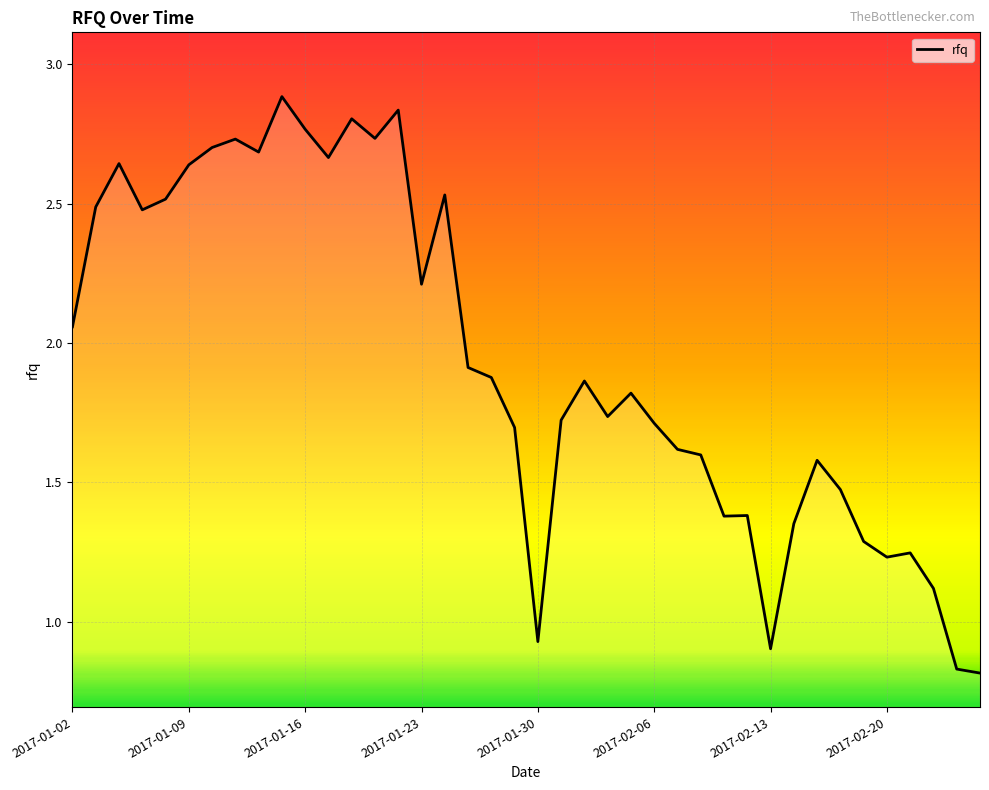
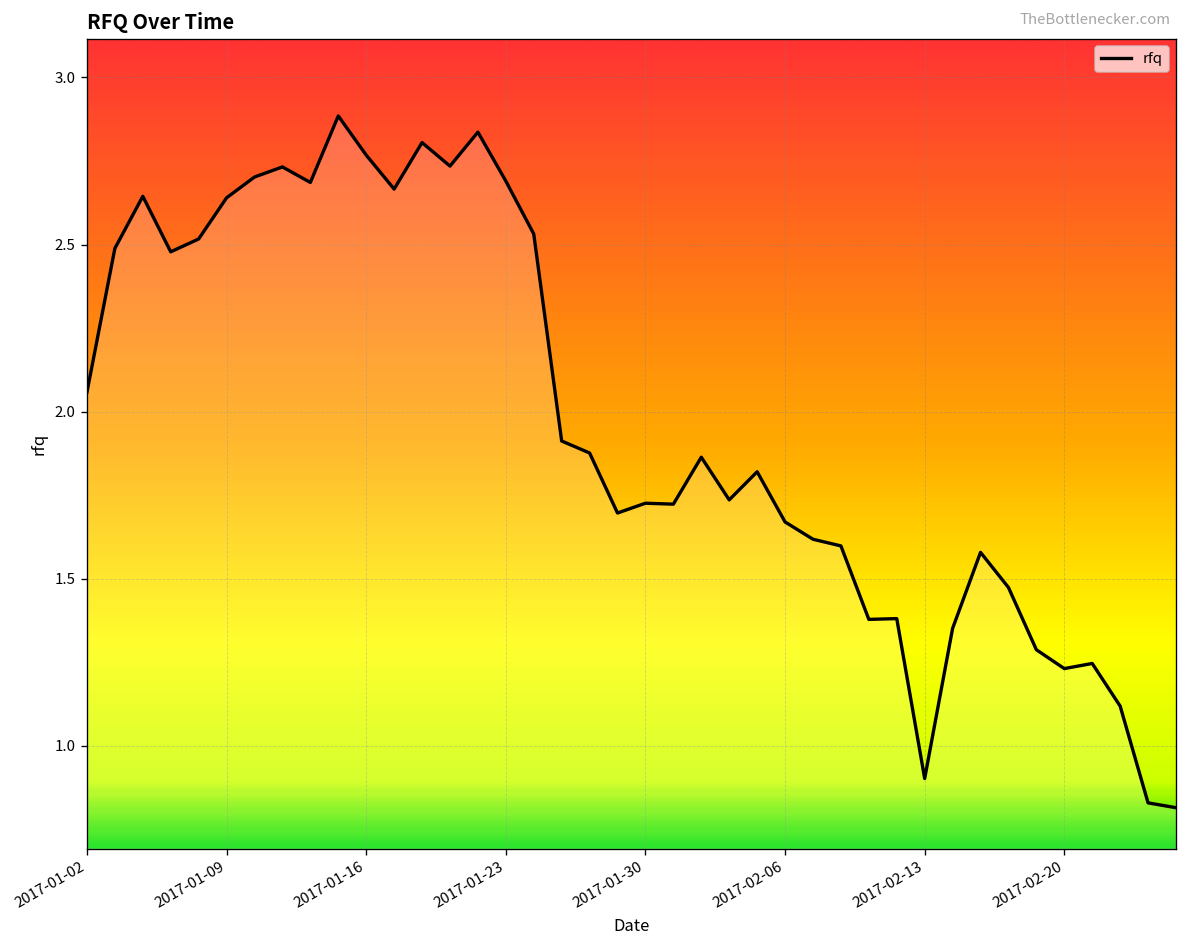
  {
    "2017-01-02": 2.06,
    "2017-01-09": 2.64,
    "2017-01-16": 2.77,
-   "2017-01-23": 2.21,
-   "2017-01-30": 0.93,
-   "2017-02-06": 1.71,
+   "2017-01-23": 2.69,
+   "2017-01-30": 1.73,
+   "2017-02-06": 1.67,
    "2017-02-13": 0.90,
    "2017-02-20": 1.23
  }
